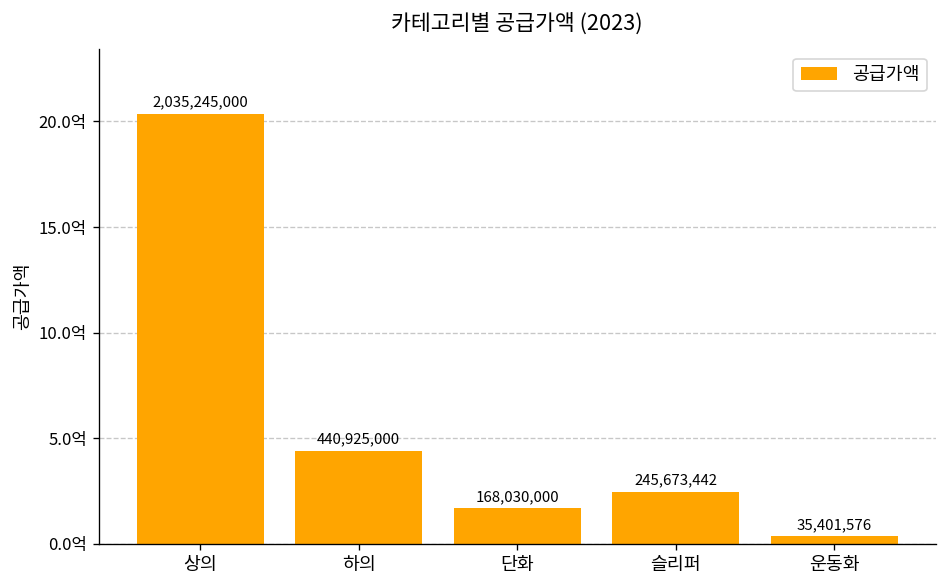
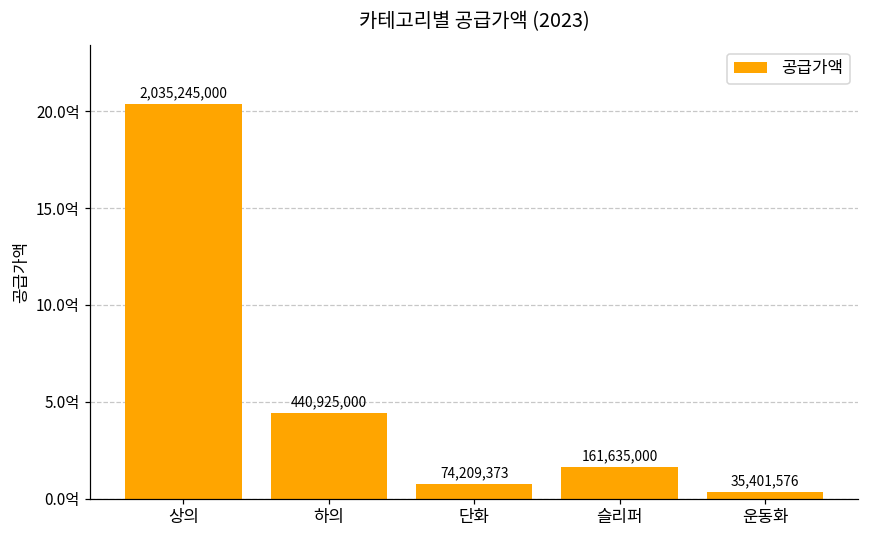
  {
    "상의": "2,035,245,000",
    "하의": "440,925,000",
-   "단화": "168,030,000",
-   "슬리퍼": "245,673,442",
+   "단화": "74,209,373",
+   "슬리퍼": "161,635,000",
    "운동화": "35,401,576"
  }
